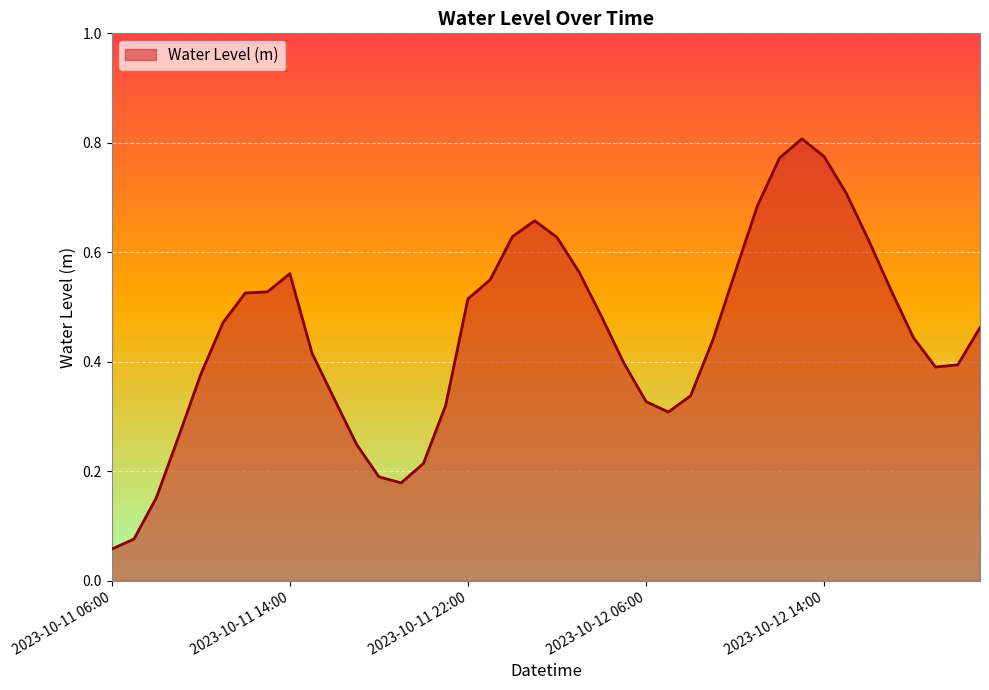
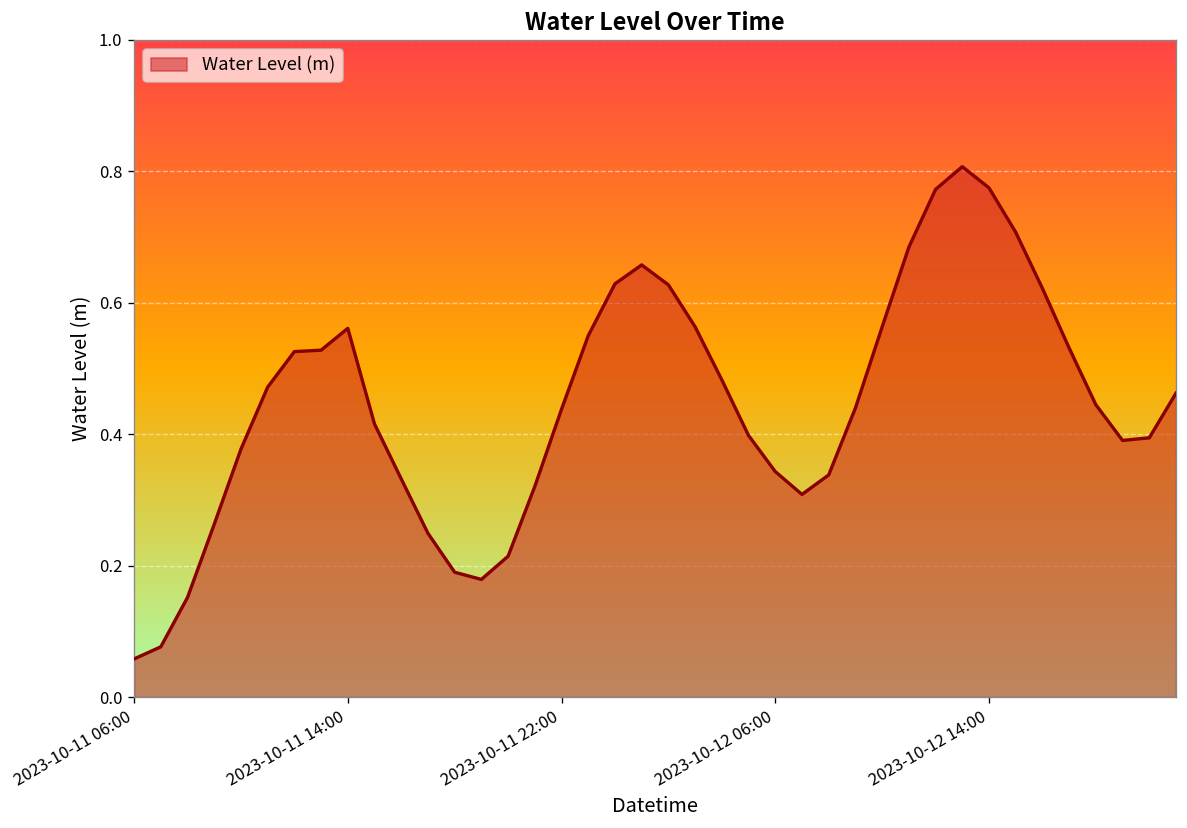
  {
    "2023-10-11 06:00": 0.06,
    "2023-10-11 14:00": 0.56,
-   "2023-10-11 22:00": 0.52,
-   "2023-10-12 06:00": 0.33,
+   "2023-10-11 22:00": 0.44,
+   "2023-10-12 06:00": 0.34,
    "2023-10-12 14:00": 0.77
  }
